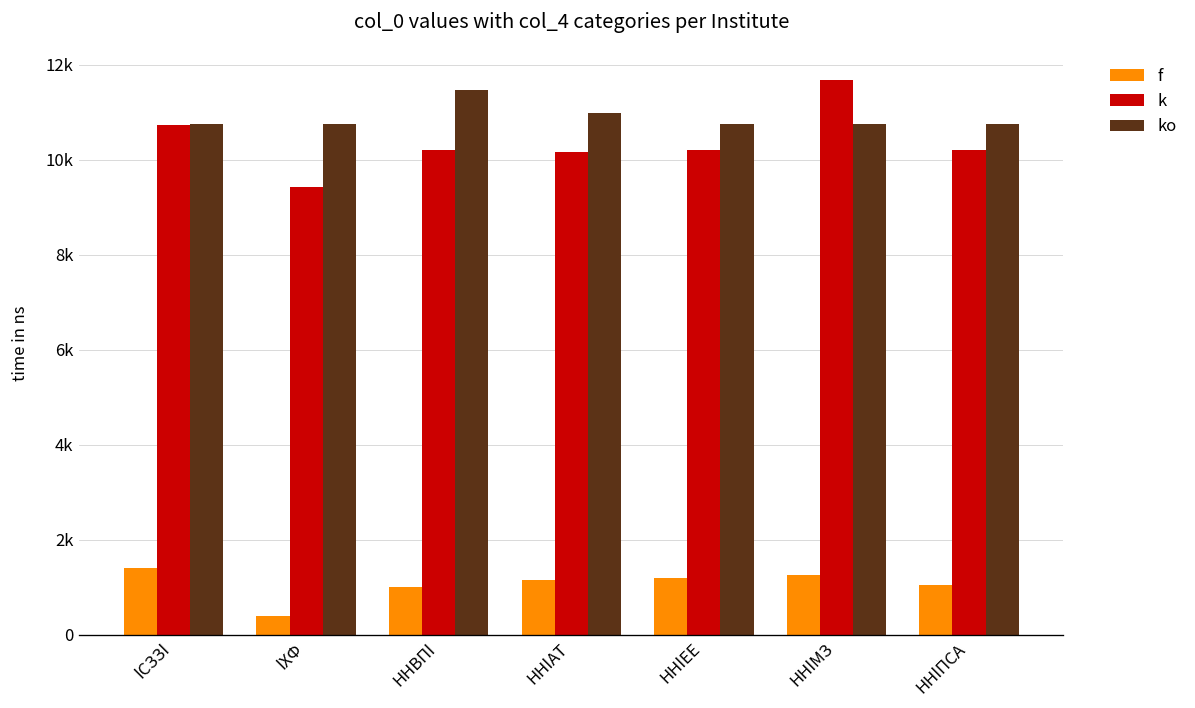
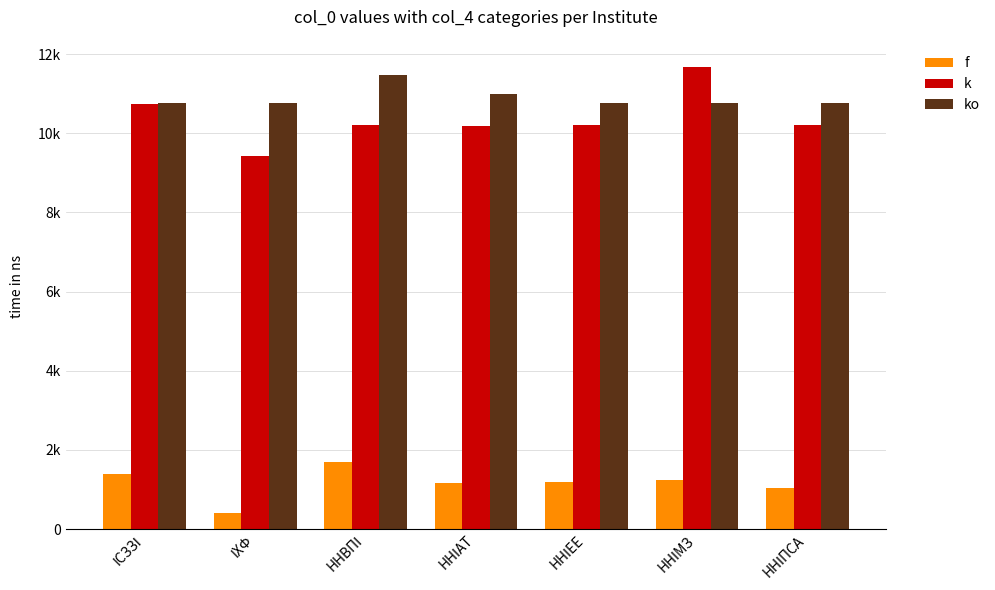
  {
    "f": {
      "ІСЗЗІ": 1400,
      "ІХФ": 400,
-     "ННВПІ": 1000,
+     "ННВПІ": 1700,
      "ННІАТ": 1200,
      "ННІЕЕ": 1200,
      "ННІМЗ": 1300,
      "ННІПСА": 1000
    },
    "k": {
      "ІСЗЗІ": 10700,
      "ІХФ": 9400,
      "ННВПІ": 10200,
      "ННІАТ": 10200,
      "ННІЕЕ": 10200,
      "ННІМЗ": 11700,
      "ННІПСА": 10200
    },
    "ko": {
      "ІСЗЗІ": 10800,
      "ІХФ": 10800,
      "ННВПІ": 11500,
      "ННІАТ": 11000,
      "ННІЕЕ": 10800,
      "ННІМЗ": 10800,
      "ННІПСА": 10800
    }
  }
